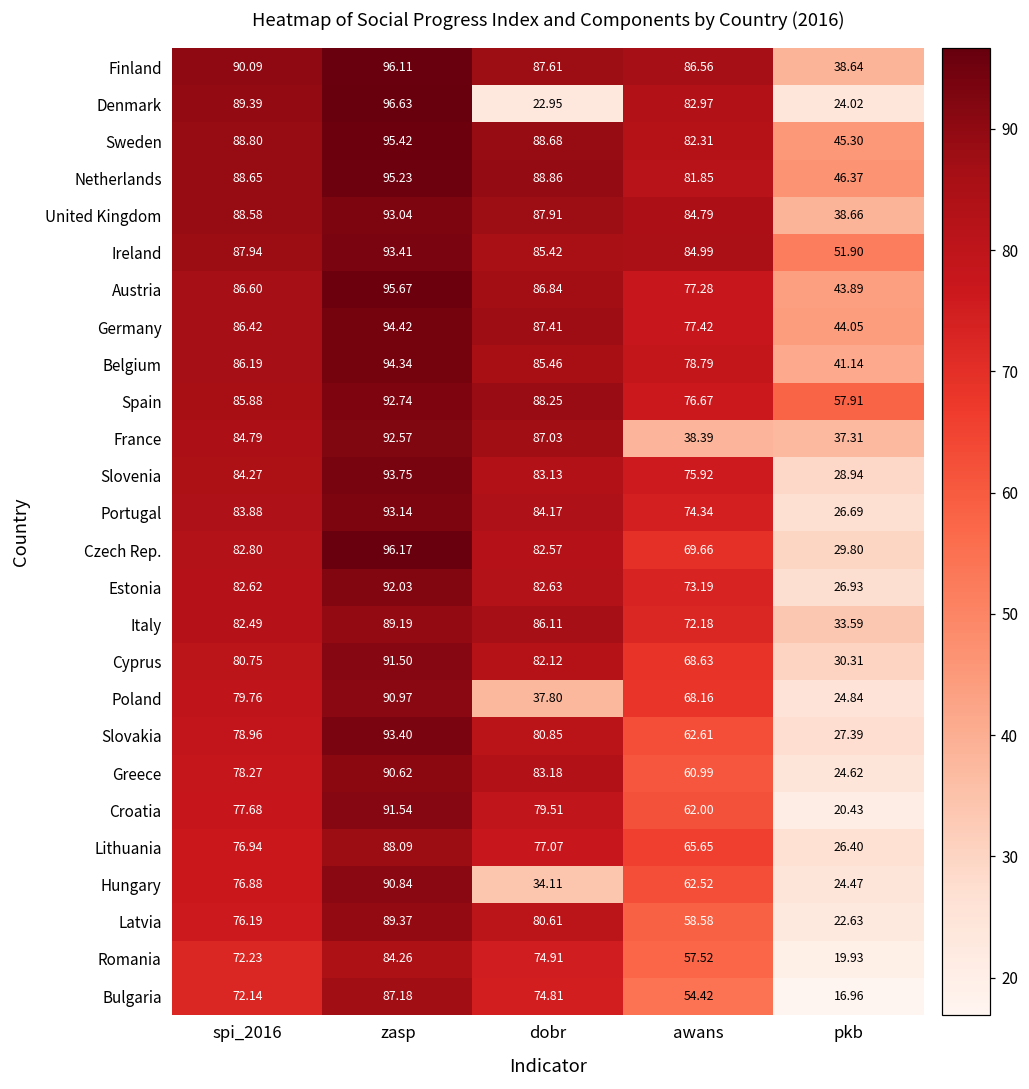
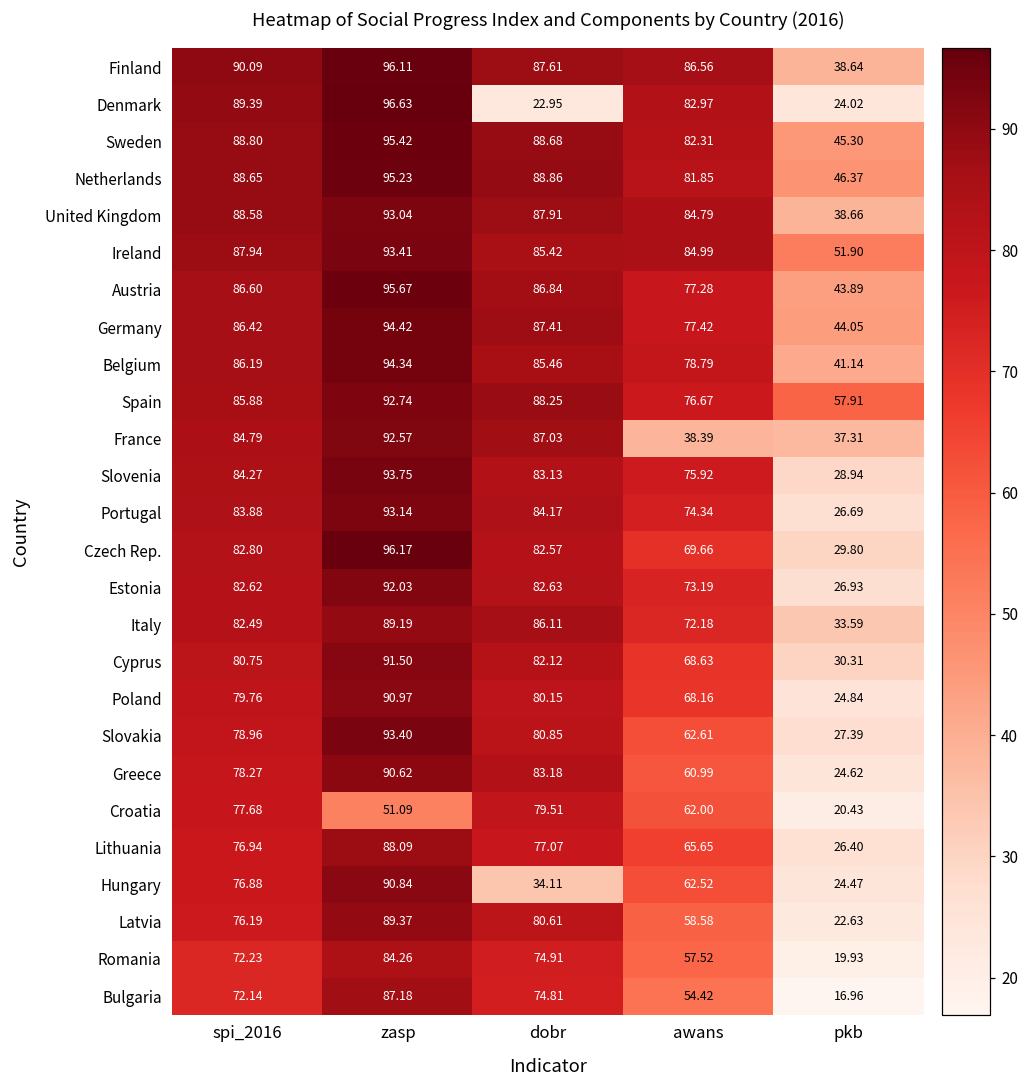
  {
    "Finland": {
      "spi_2016": 90.09,
      "zasp": 96.11,
      "dobr": 87.61,
      "awans": 86.56,
      "pkb": 38.64
    },
    "Denmark": {
      "spi_2016": 89.39,
      "zasp": 96.63,
      "dobr": 22.95,
      "awans": 82.97,
      "pkb": 24.02
    },
    "Sweden": {
      "spi_2016": 88.80,
      "zasp": 95.42,
      "dobr": 88.68,
      "awans": 82.31,
      "pkb": 45.30
    },
    "Netherlands": {
      "spi_2016": 88.65,
      "zasp": 95.23,
      "dobr": 88.86,
      "awans": 81.85,
      "pkb": 46.37
    },
    "United Kingdom": {
      "spi_2016": 88.58,
      "zasp": 93.04,
      "dobr": 87.91,
      "awans": 84.79,
      "pkb": 38.66
    },
    "Ireland": {
      "spi_2016": 87.94,
      "zasp": 93.41,
      "dobr": 85.42,
      "awans": 84.99,
      "pkb": 51.90
    },
    "Austria": {
      "spi_2016": 86.60,
      "zasp": 95.67,
      "dobr": 86.84,
      "awans": 77.28,
      "pkb": 43.89
    },
    "Germany": {
      "spi_2016": 86.42,
      "zasp": 94.42,
      "dobr": 87.41,
      "awans": 77.42,
      "pkb": 44.05
    },
    "Belgium": {
      "spi_2016": 86.19,
      "zasp": 94.34,
      "dobr": 85.46,
      "awans": 78.79,
      "pkb": 41.14
    },
    "Spain": {
      "spi_2016": 85.88,
      "zasp": 92.74,
      "dobr": 88.25,
      "awans": 76.67,
      "pkb": 57.91
    },
    "France": {
      "spi_2016": 84.79,
      "zasp": 92.57,
      "dobr": 87.03,
      "awans": 38.39,
      "pkb": 37.31
    },
    "Slovenia": {
      "spi_2016": 84.27,
      "zasp": 93.75,
      "dobr": 83.13,
      "awans": 75.92,
      "pkb": 28.94
    },
    "Portugal": {
      "spi_2016": 83.88,
      "zasp": 93.14,
      "dobr": 84.17,
      "awans": 74.34,
      "pkb": 26.69
    },
    "Czech Rep.": {
      "spi_2016": 82.80,
      "zasp": 96.17,
      "dobr": 82.57,
      "awans": 69.66,
      "pkb": 29.80
    },
    "Estonia": {
      "spi_2016": 82.62,
      "zasp": 92.03,
      "dobr": 82.63,
      "awans": 73.19,
      "pkb": 26.93
    },
    "Italy": {
      "spi_2016": 82.49,
      "zasp": 89.19,
      "dobr": 86.11,
      "awans": 72.18,
      "pkb": 33.59
    },
    "Cyprus": {
      "spi_2016": 80.75,
      "zasp": 91.50,
      "dobr": 82.12,
      "awans": 68.63,
      "pkb": 30.31
    },
    "Poland": {
      "spi_2016": 79.76,
      "zasp": 90.97,
-     "dobr": 37.80,
+     "dobr": 80.15,
      "awans": 68.16,
      "pkb": 24.84
    },
    "Slovakia": {
      "spi_2016": 78.96,
      "zasp": 93.40,
      "dobr": 80.85,
      "awans": 62.61,
      "pkb": 27.39
    },
    "Greece": {
      "spi_2016": 78.27,
      "zasp": 90.62,
      "dobr": 83.18,
      "awans": 60.99,
      "pkb": 24.62
    },
    "Croatia": {
      "spi_2016": 77.68,
-     "zasp": 91.54,
+     "zasp": 51.09,
      "dobr": 79.51,
      "awans": 62.00,
      "pkb": 20.43
    },
    "Lithuania": {
      "spi_2016": 76.94,
      "zasp": 88.09,
      "dobr": 77.07,
      "awans": 65.65,
      "pkb": 26.40
    },
    "Hungary": {
      "spi_2016": 76.88,
      "zasp": 90.84,
      "dobr": 34.11,
      "awans": 62.52,
      "pkb": 24.47
    },
    "Latvia": {
      "spi_2016": 76.19,
      "zasp": 89.37,
      "dobr": 80.61,
      "awans": 58.58,
      "pkb": 22.63
    },
    "Romania": {
      "spi_2016": 72.23,
      "zasp": 84.26,
      "dobr": 74.91,
      "awans": 57.52,
      "pkb": 19.93
    },
    "Bulgaria": {
      "spi_2016": 72.14,
      "zasp": 87.18,
      "dobr": 74.81,
      "awans": 54.42,
      "pkb": 16.96
    }
  }
